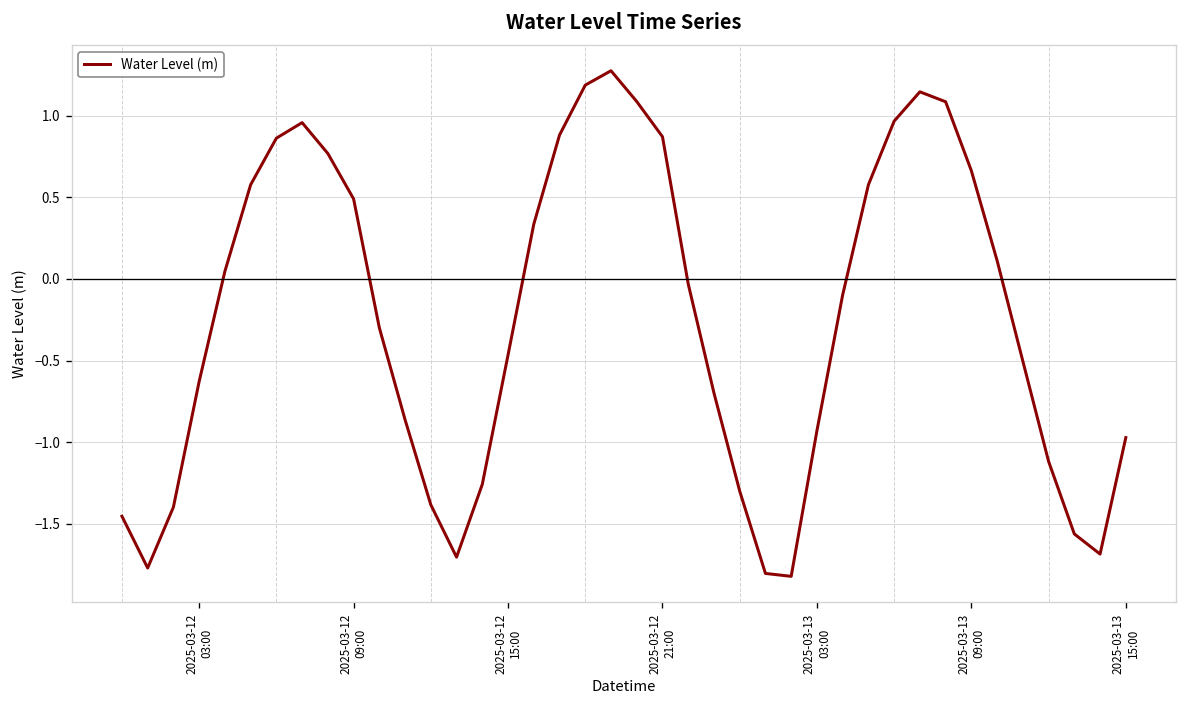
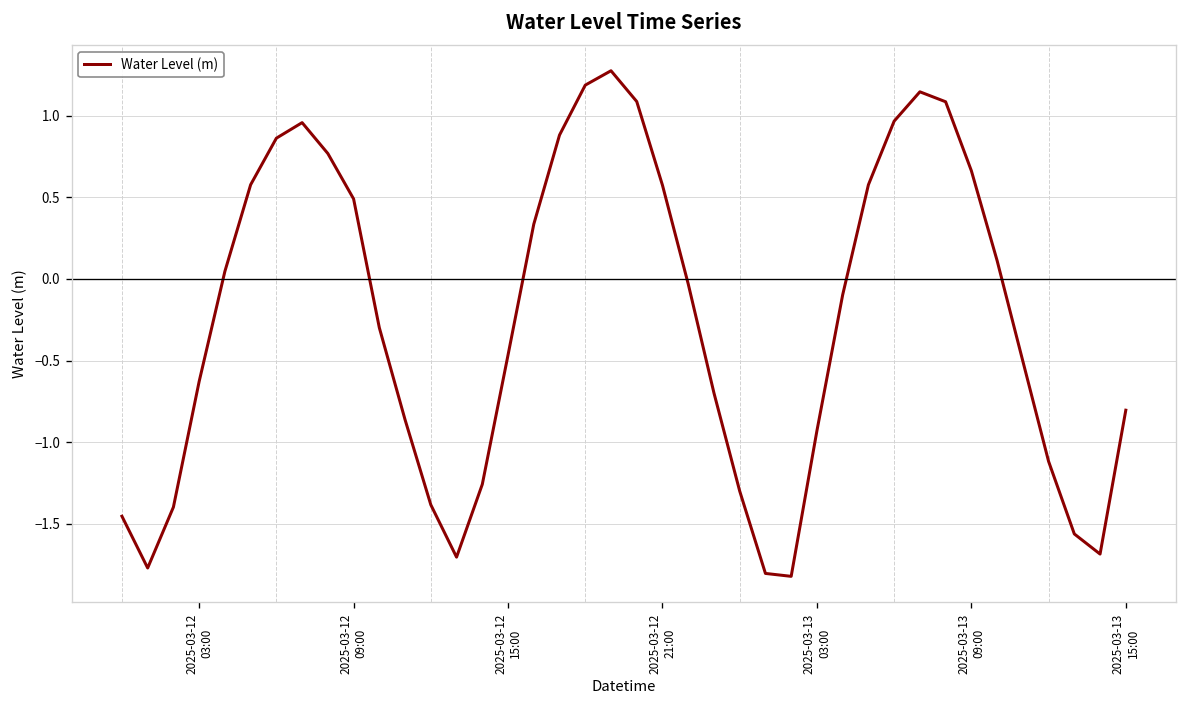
  {
    "2025-03-12 03:00": -0.63,
    "2025-03-12 09:00": 0.49,
    "2025-03-12 15:00": -0.47,
-   "2025-03-12 21:00": 0.87,
+   "2025-03-12 21:00": 0.57,
    "2025-03-13 03:00": -0.93,
    "2025-03-13 09:00": 0.66,
-   "2025-03-13 15:00": -0.97
+   "2025-03-13 15:00": -0.80
  }
